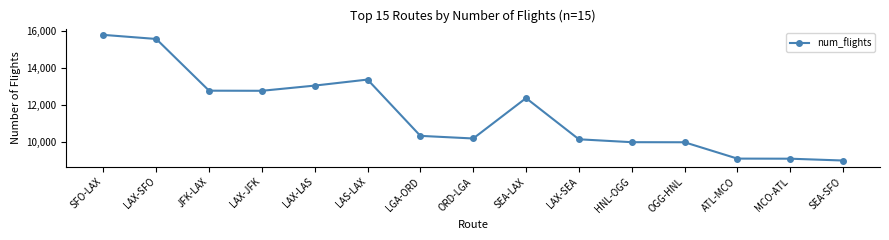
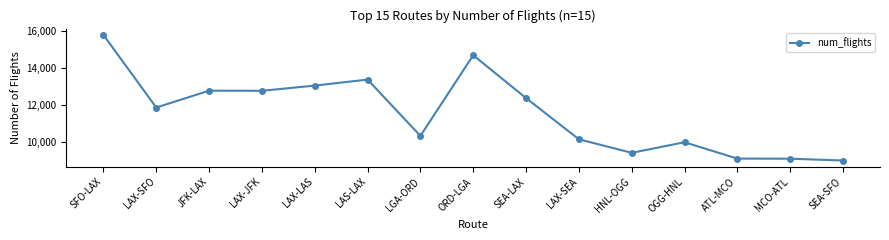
  {
    "SFO-LAX": "15,800",
-   "LAX-SFO": "15,600",
+   "LAX-SFO": "11,800",
    "JFK-LAX": "12,800",
    "LAX-JFK": "12,800",
    "LAX-LAS": "13,000",
    "LAS-LAX": "13,400",
    "LGA-ORD": "10,300",
-   "ORD-LGA": "10,200",
+   "ORD-LGA": "14,700",
    "SEA-LAX": "12,400",
    "LAX-SEA": "10,100",
-   "HNL-OGG": "10,000",
+   "HNL-OGG": "9,400",
    "OGG-HNL": "10,000",
    "ATL-MCO": "9,100",
    "MCO-ATL": "9,100",
    "SEA-SFO": "9,000"
  }
